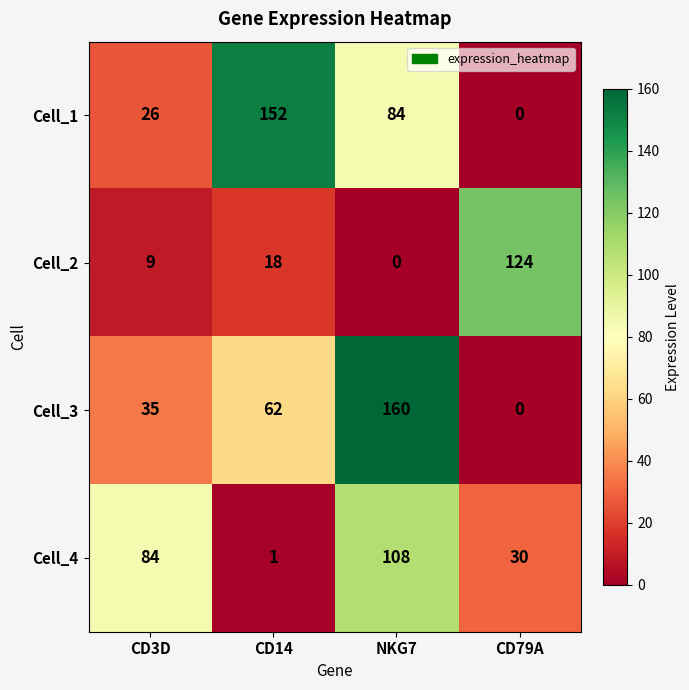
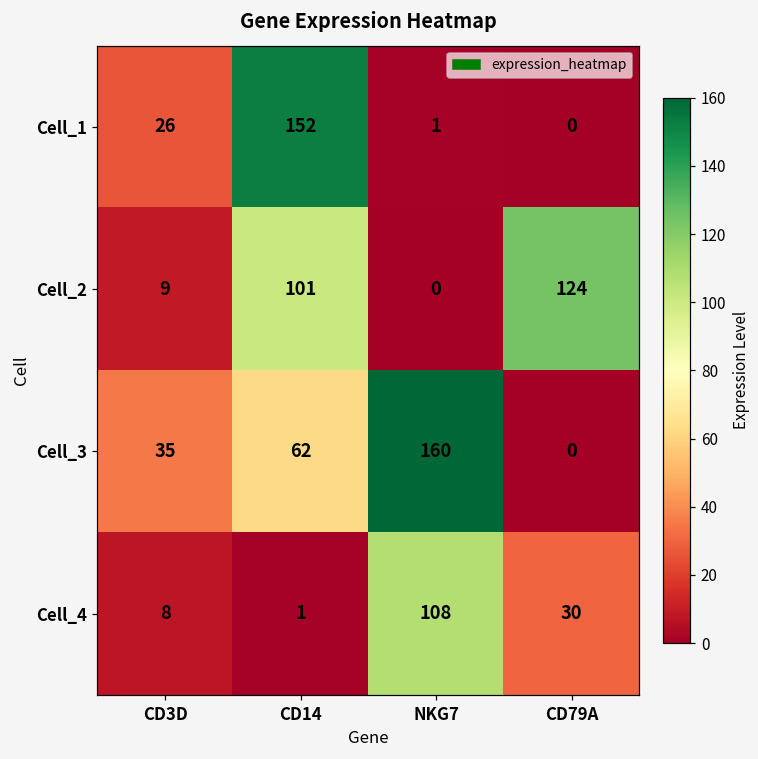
  {
    "Cell_1": {
      "CD3D": 26,
      "CD14": 152,
-     "NKG7": 84,
+     "NKG7": 1,
      "CD79A": 0
    },
    "Cell_2": {
      "CD3D": 9,
-     "CD14": 18,
+     "CD14": 101,
      "NKG7": 0,
      "CD79A": 124
    },
    "Cell_3": {
      "CD3D": 35,
      "CD14": 62,
      "NKG7": 160,
      "CD79A": 0
    },
    "Cell_4": {
-     "CD3D": 84,
+     "CD3D": 8,
      "CD14": 1,
      "NKG7": 108,
      "CD79A": 30
    }
  }
